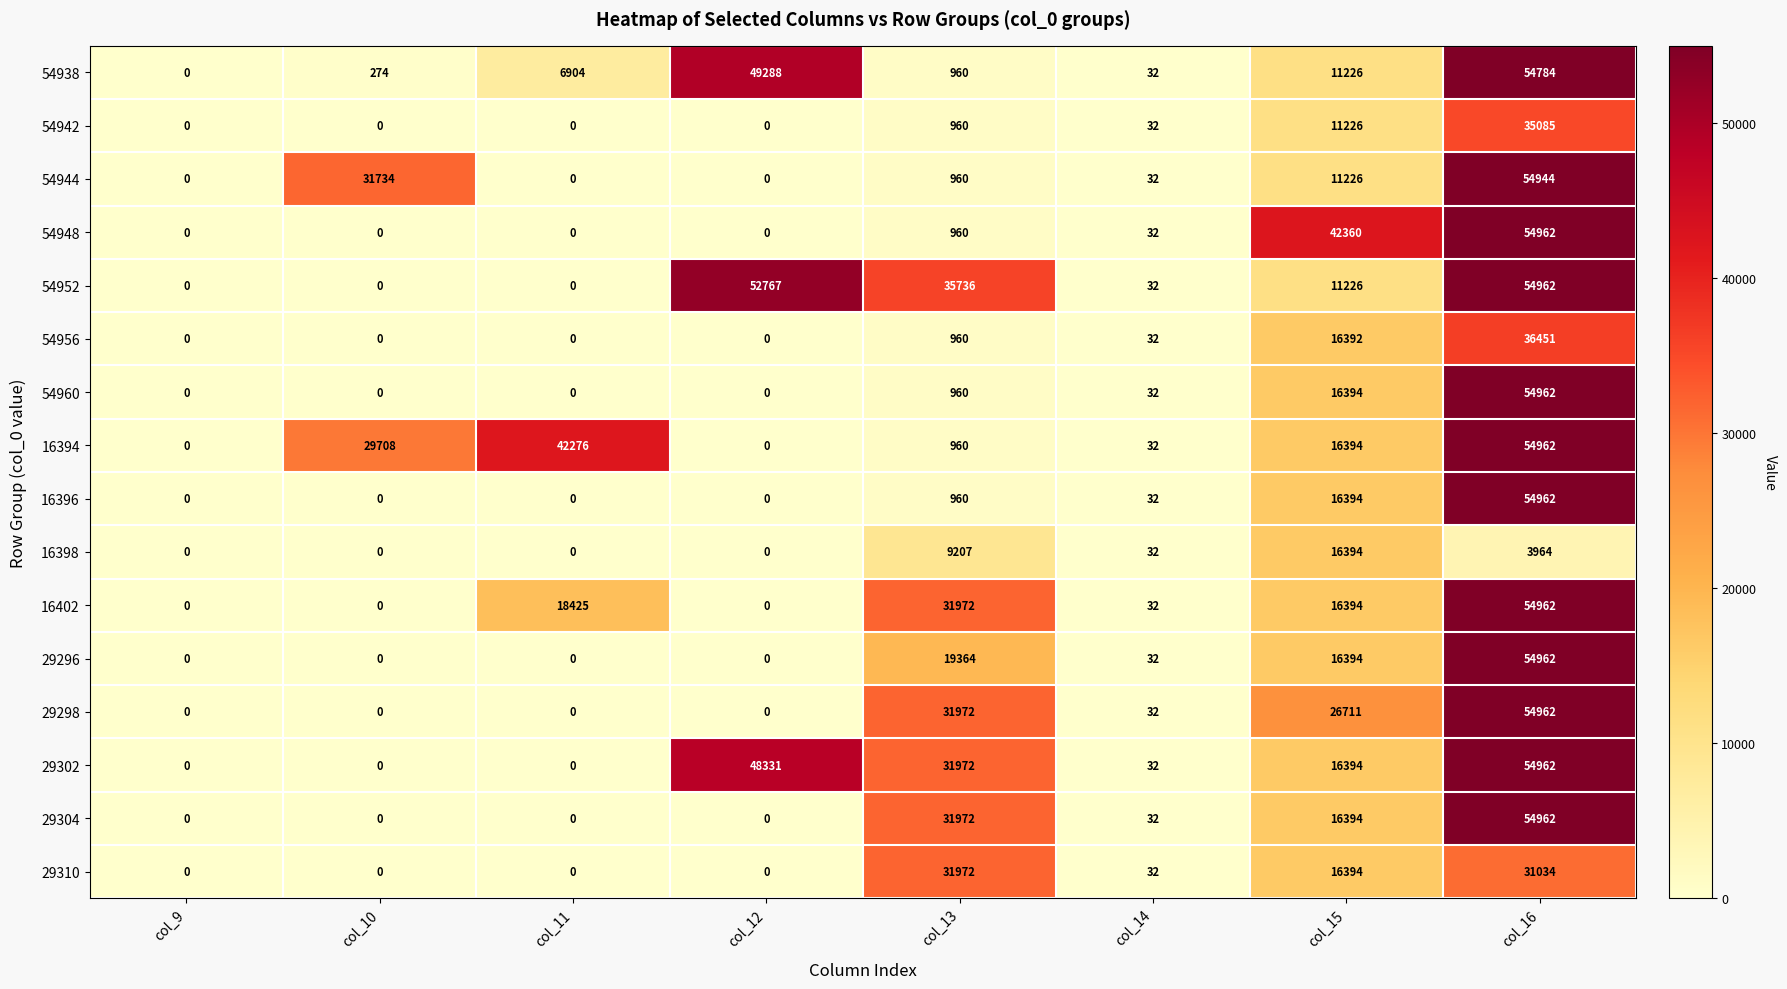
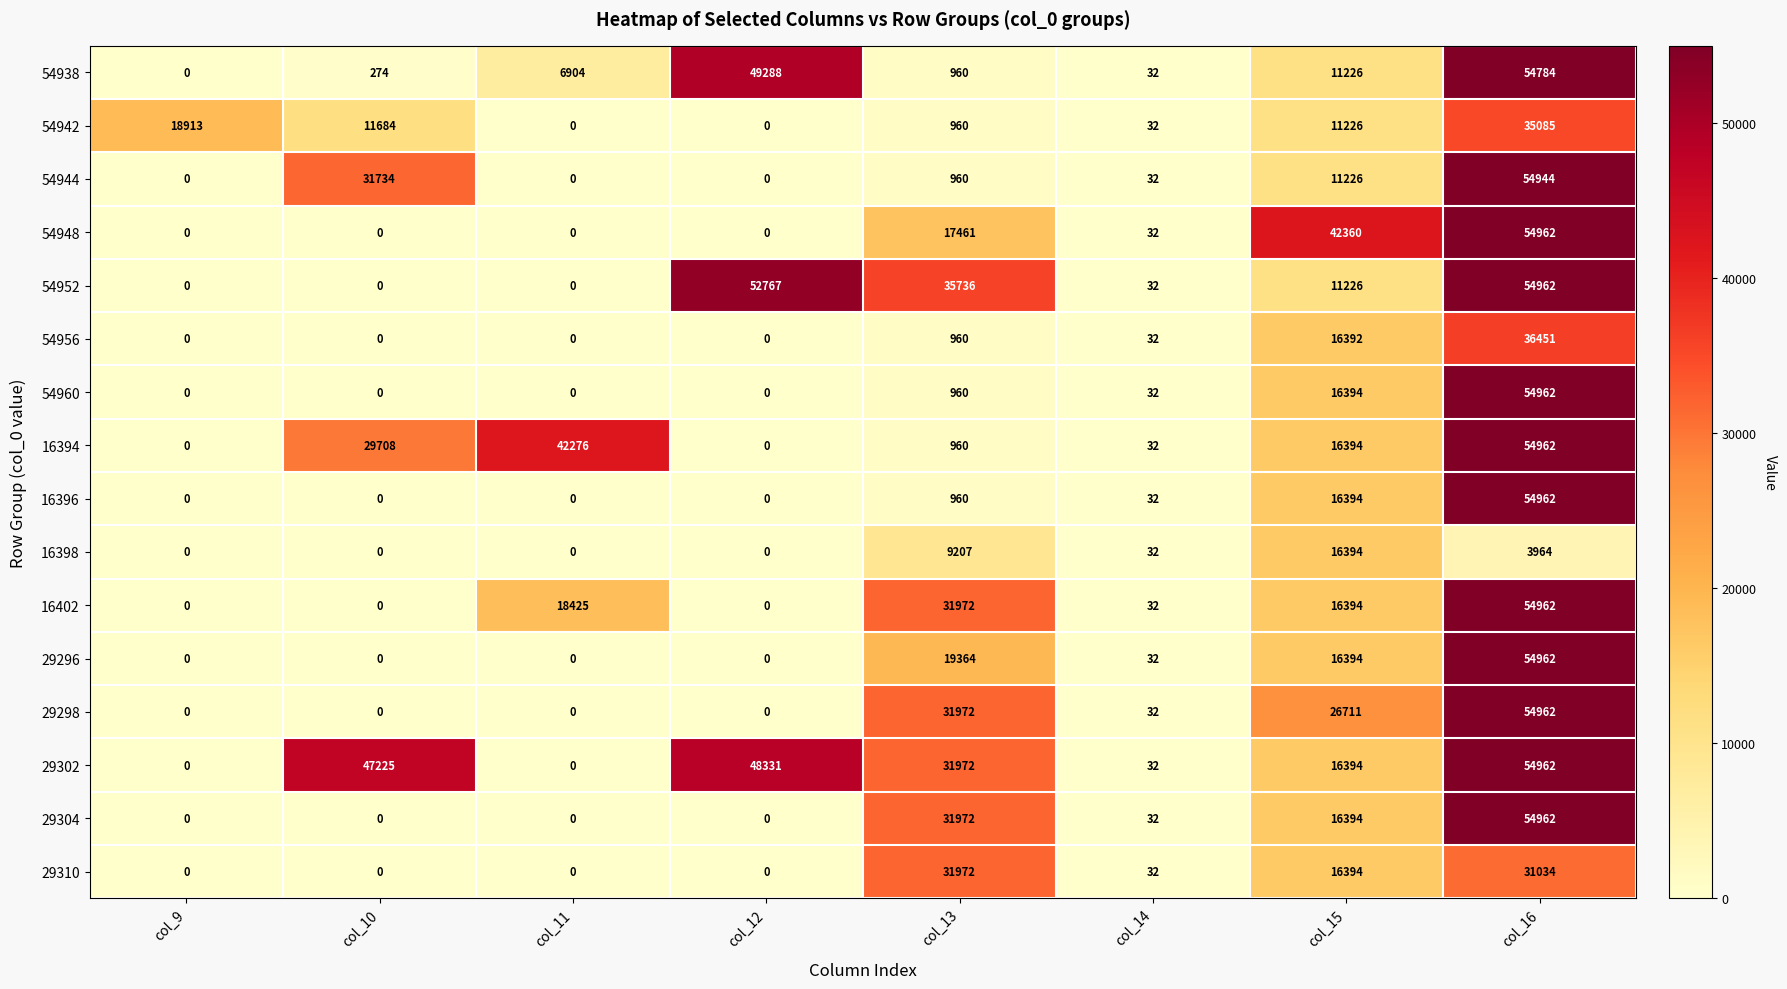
  {
    "54938": {
      "col_9": 0,
      "col_10": 274,
      "col_11": 6904,
      "col_12": 49288,
      "col_13": 960,
      "col_14": 32,
      "col_15": 11226,
      "col_16": 54784
    },
    "54942": {
-     "col_9": 0,
-     "col_10": 0,
+     "col_9": 18913,
+     "col_10": 11684,
      "col_11": 0,
      "col_12": 0,
      "col_13": 960,
      "col_14": 32,
      "col_15": 11226,
      "col_16": 35085
    },
    "54944": {
      "col_9": 0,
      "col_10": 31734,
      "col_11": 0,
      "col_12": 0,
      "col_13": 960,
      "col_14": 32,
      "col_15": 11226,
      "col_16": 54944
    },
    "54948": {
      "col_9": 0,
      "col_10": 0,
      "col_11": 0,
      "col_12": 0,
-     "col_13": 960,
+     "col_13": 17461,
      "col_14": 32,
      "col_15": 42360,
      "col_16": 54962
    },
    "54952": {
      "col_9": 0,
      "col_10": 0,
      "col_11": 0,
      "col_12": 52767,
      "col_13": 35736,
      "col_14": 32,
      "col_15": 11226,
      "col_16": 54962
    },
    "54956": {
      "col_9": 0,
      "col_10": 0,
      "col_11": 0,
      "col_12": 0,
      "col_13": 960,
      "col_14": 32,
      "col_15": 16392,
      "col_16": 36451
    },
    "54960": {
      "col_9": 0,
      "col_10": 0,
      "col_11": 0,
      "col_12": 0,
      "col_13": 960,
      "col_14": 32,
      "col_15": 16394,
      "col_16": 54962
    },
    "16394": {
      "col_9": 0,
      "col_10": 29708,
      "col_11": 42276,
      "col_12": 0,
      "col_13": 960,
      "col_14": 32,
      "col_15": 16394,
      "col_16": 54962
    },
    "16396": {
      "col_9": 0,
      "col_10": 0,
      "col_11": 0,
      "col_12": 0,
      "col_13": 960,
      "col_14": 32,
      "col_15": 16394,
      "col_16": 54962
    },
    "16398": {
      "col_9": 0,
      "col_10": 0,
      "col_11": 0,
      "col_12": 0,
      "col_13": 9207,
      "col_14": 32,
      "col_15": 16394,
      "col_16": 3964
    },
    "16402": {
      "col_9": 0,
      "col_10": 0,
      "col_11": 18425,
      "col_12": 0,
      "col_13": 31972,
      "col_14": 32,
      "col_15": 16394,
      "col_16": 54962
    },
    "29296": {
      "col_9": 0,
      "col_10": 0,
      "col_11": 0,
      "col_12": 0,
      "col_13": 19364,
      "col_14": 32,
      "col_15": 16394,
      "col_16": 54962
    },
    "29298": {
      "col_9": 0,
      "col_10": 0,
      "col_11": 0,
      "col_12": 0,
      "col_13": 31972,
      "col_14": 32,
      "col_15": 26711,
      "col_16": 54962
    },
    "29302": {
      "col_9": 0,
-     "col_10": 0,
+     "col_10": 47225,
      "col_11": 0,
      "col_12": 48331,
      "col_13": 31972,
      "col_14": 32,
      "col_15": 16394,
      "col_16": 54962
    },
    "29304": {
      "col_9": 0,
      "col_10": 0,
      "col_11": 0,
      "col_12": 0,
      "col_13": 31972,
      "col_14": 32,
      "col_15": 16394,
      "col_16": 54962
    },
    "29310": {
      "col_9": 0,
      "col_10": 0,
      "col_11": 0,
      "col_12": 0,
      "col_13": 31972,
      "col_14": 32,
      "col_15": 16394,
      "col_16": 31034
    }
  }
